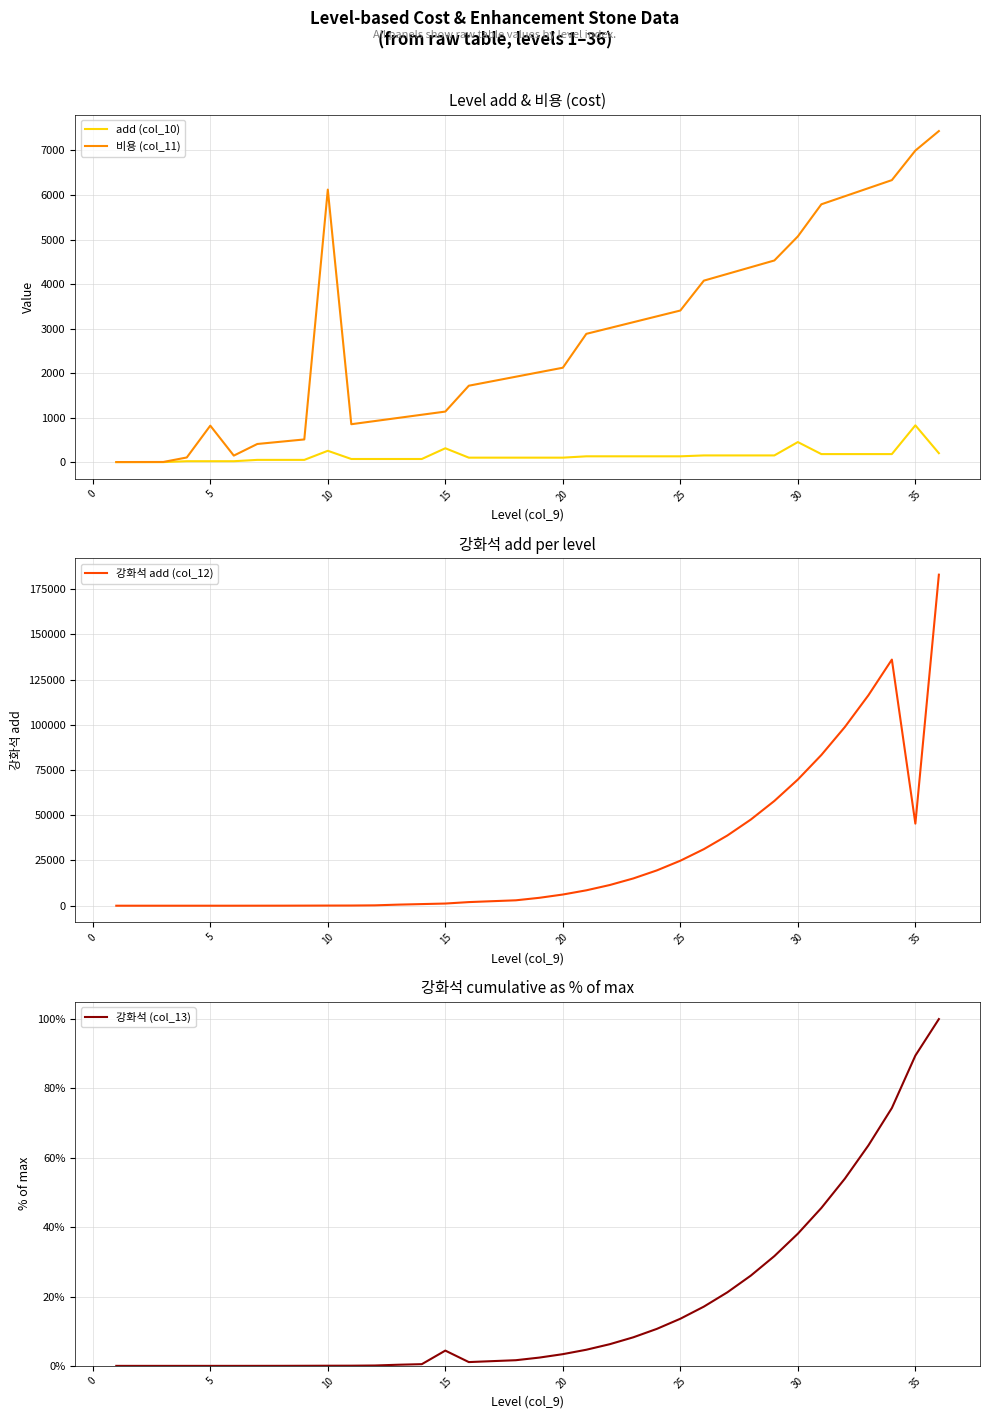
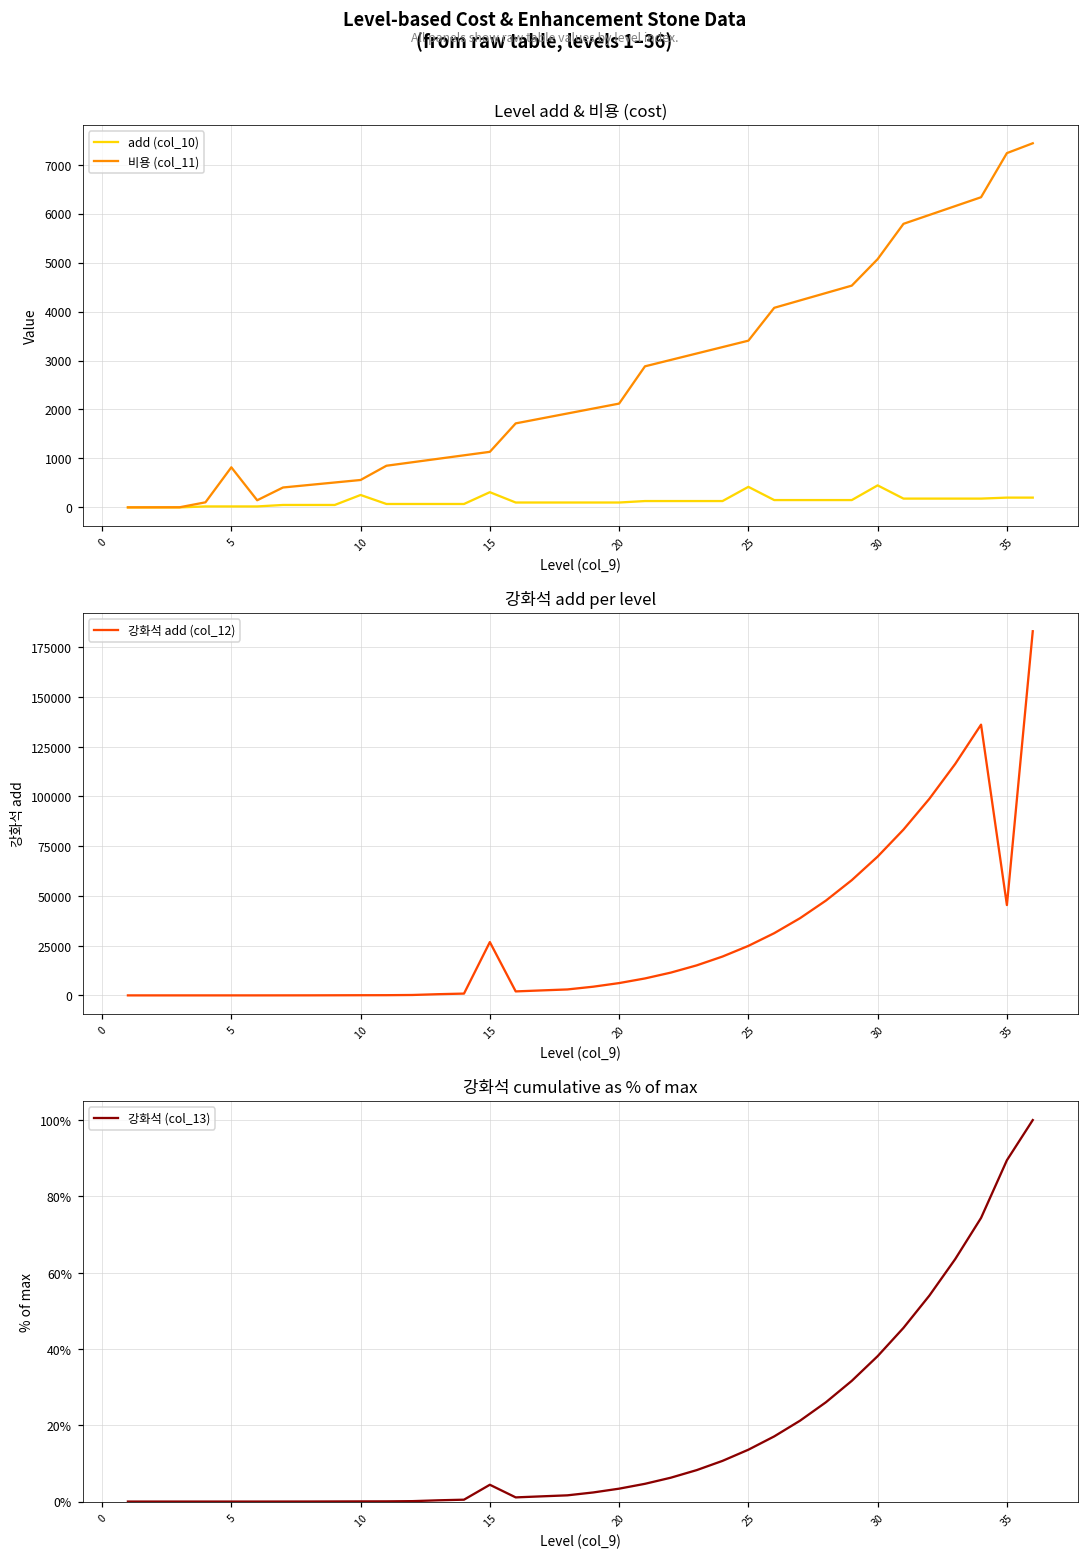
  {
    "Level add & 비용 (cost)": {
      "add (col_10)": {
        "5": "0",
        "10": "300",
        "15": "300",
        "20": "100",
-       "25": "100",
+       "25": "400",
        "30": "500",
-       "35": "800"
+       "35": "200"
      },
      "비용 (col_11)": {
        "5": "800",
-       "10": "6100",
+       "10": "600",
        "15": "1100",
        "20": "2100",
        "25": "3400",
        "30": "5100",
-       "35": "7000"
+       "35": "7200"
      }
    },
    "강화석 add per level": {
      "5": "0",
      "10": "0",
-     "15": "1000",
+     "15": "27000",
      "20": "6000",
      "25": "25000",
      "30": "70000",
      "35": "45000"
    },
    "강화석 cumulative as % of max": {
      "5": "0%",
      "10": "0%",
      "15": "4%",
      "20": "3%",
      "25": "14%",
      "30": "38%",
      "35": "89%"
    }
  }
